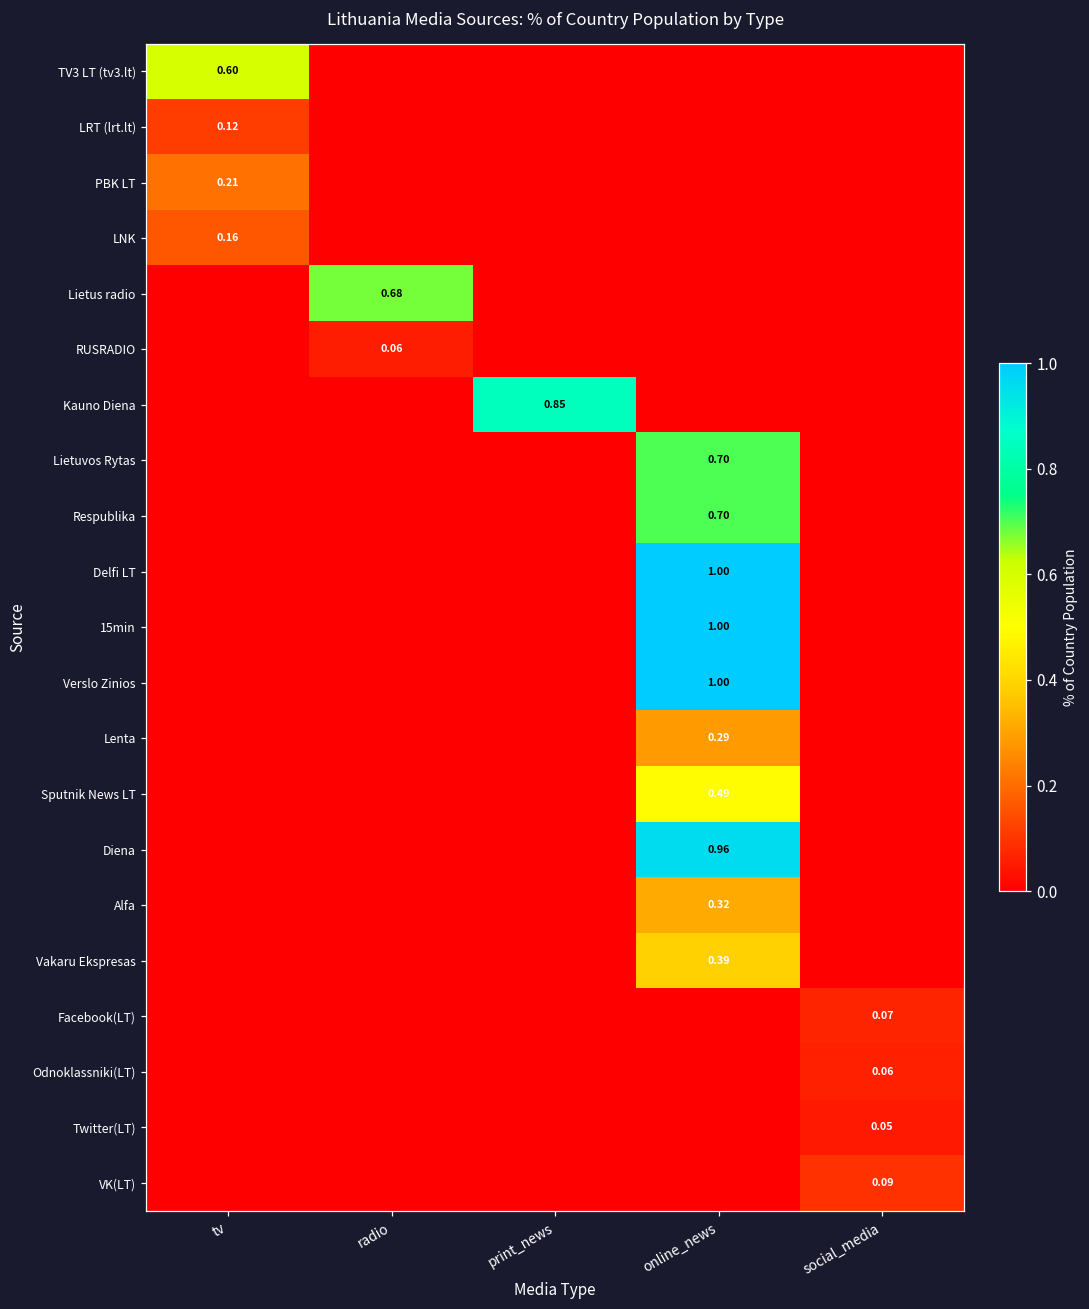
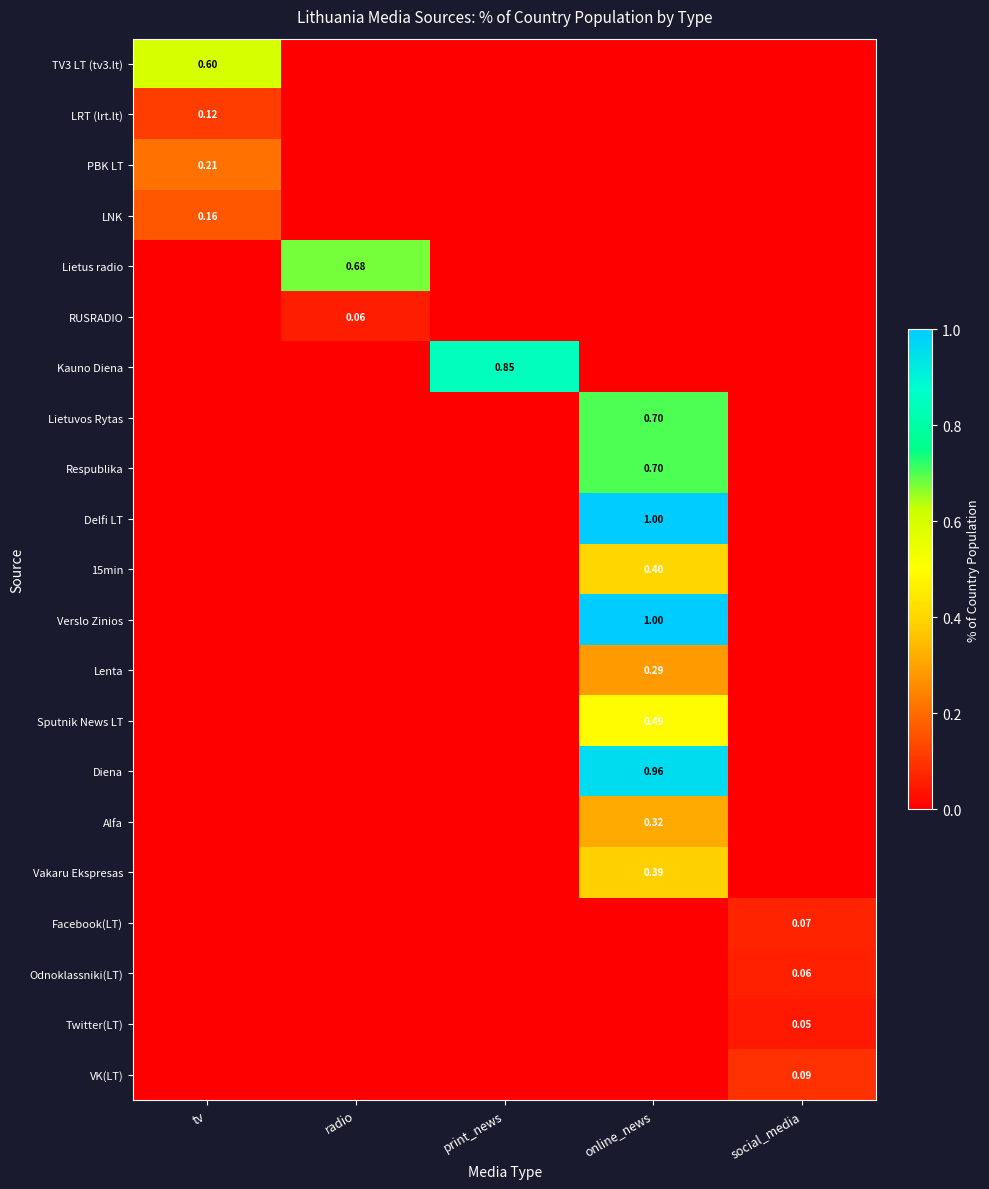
  {
    "TV3 LT (tv3.lt)": {
      "tv": 0.60
    },
    "LRT (lrt.lt)": {
      "tv": 0.12
    },
    "PBK LT": {
      "tv": 0.21
    },
    "LNK": {
      "tv": 0.16
    },
    "Lietus radio": {
      "radio": 0.68
    },
    "RUSRADIO": {
      "radio": 0.06
    },
    "Kauno Diena": {
      "print_news": 0.85
    },
    "Lietuvos Rytas": {
      "online_news": 0.70
    },
    "Respublika": {
      "online_news": 0.70
    },
    "Delfi LT": {
      "online_news": 1.00
    },
    "15min": {
-     "online_news": 1.00
+     "online_news": 0.40
    },
    "Verslo Zinios": {
      "online_news": 1.00
    },
    "Lenta": {
      "online_news": 0.29
    },
    "Sputnik News LT": {
      "online_news": 0.49
    },
    "Diena": {
      "online_news": 0.96
    },
    "Alfa": {
      "online_news": 0.32
    },
    "Vakaru Ekspresas": {
      "online_news": 0.39
    },
    "Facebook(LT)": {
      "social_media": 0.07
    },
    "Odnoklassniki(LT)": {
      "social_media": 0.06
    },
    "Twitter(LT)": {
      "social_media": 0.05
    },
    "VK(LT)": {
      "social_media": 0.09
    }
  }
